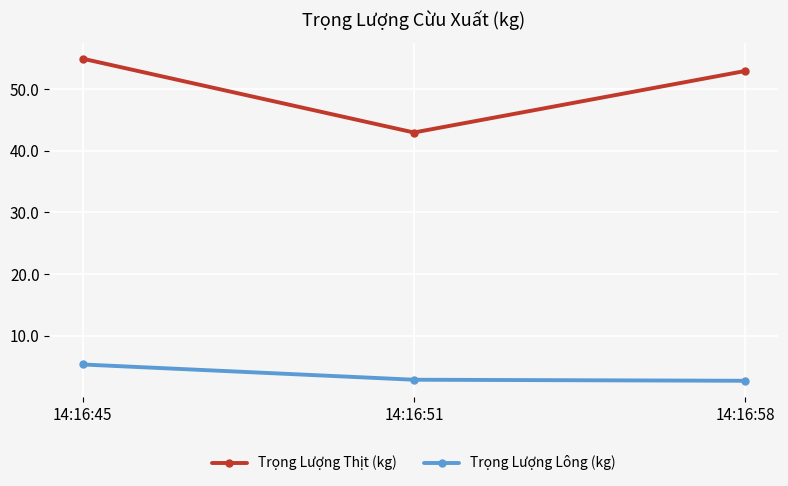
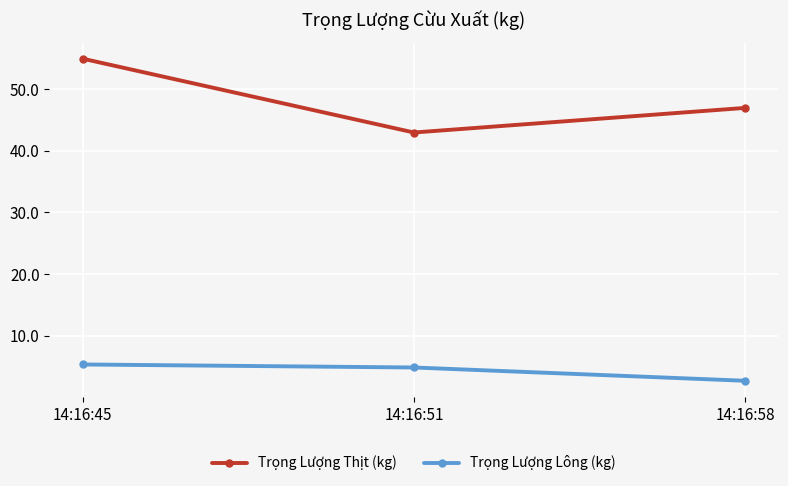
  {
    "Trọng Lượng Thịt (kg)": {
      "14:16:45": 55,
      "14:16:51": 43,
-     "14:16:58": 53
+     "14:16:58": 47
    },
    "Trọng Lượng Lông (kg)": {
      "14:16:45": 5,
-     "14:16:51": 3,
+     "14:16:51": 5,
      "14:16:58": 3
    }
  }
